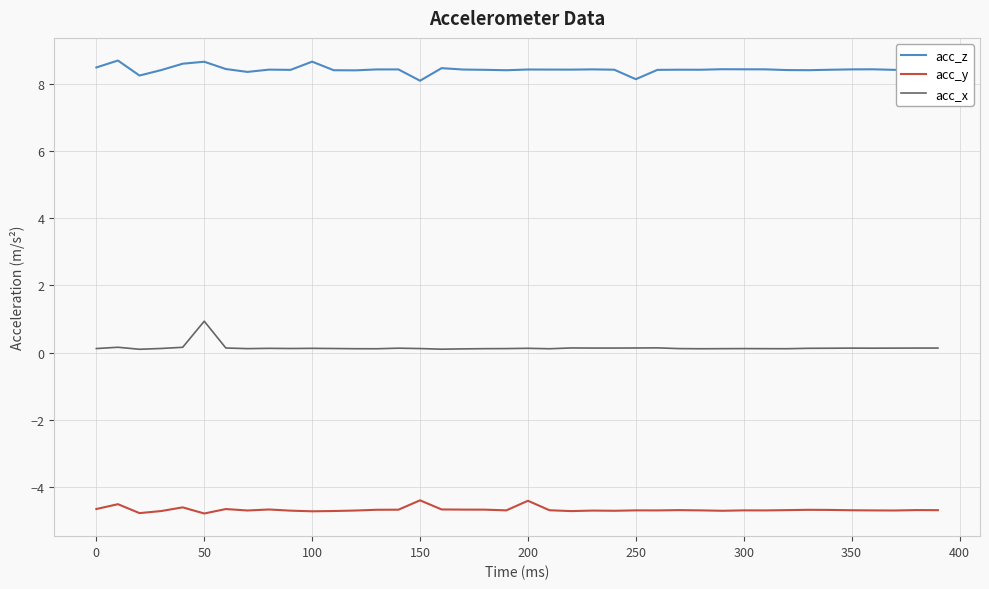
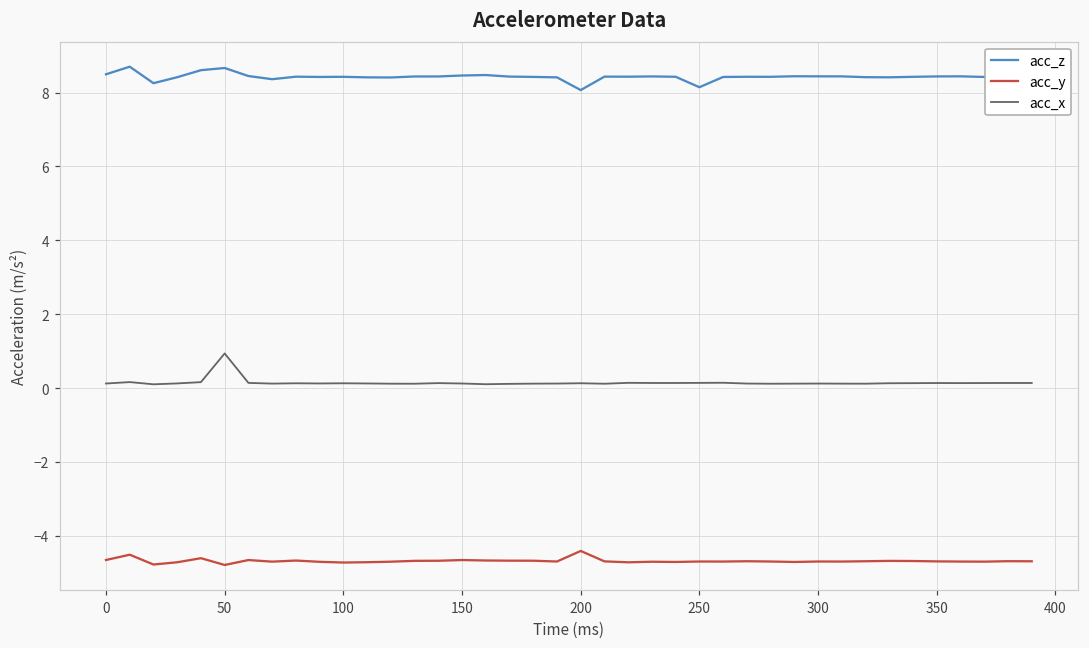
  {
    "acc_z": {
      "0": 8.5,
      "50": 8.7,
-     "100": 8.7,
-     "150": 8.1,
-     "200": 8.4,
+     "100": 8.4,
+     "150": 8.5,
+     "200": 8.1,
      "250": 8.1,
      "300": 8.4,
      "350": 8.4
    },
    "acc_y": {
      "0": -4.7,
      "50": -4.8,
      "100": -4.7,
-     "150": -4.4,
+     "150": -4.7,
      "200": -4.4,
      "250": -4.7,
      "300": -4.7,
      "350": -4.7
    },
    "acc_x": {
      "0": 0.1,
      "50": 0.9,
      "100": 0.1,
      "150": 0.1,
      "200": 0.1,
      "250": 0.1,
      "300": 0.1,
      "350": 0.1
    }
  }
